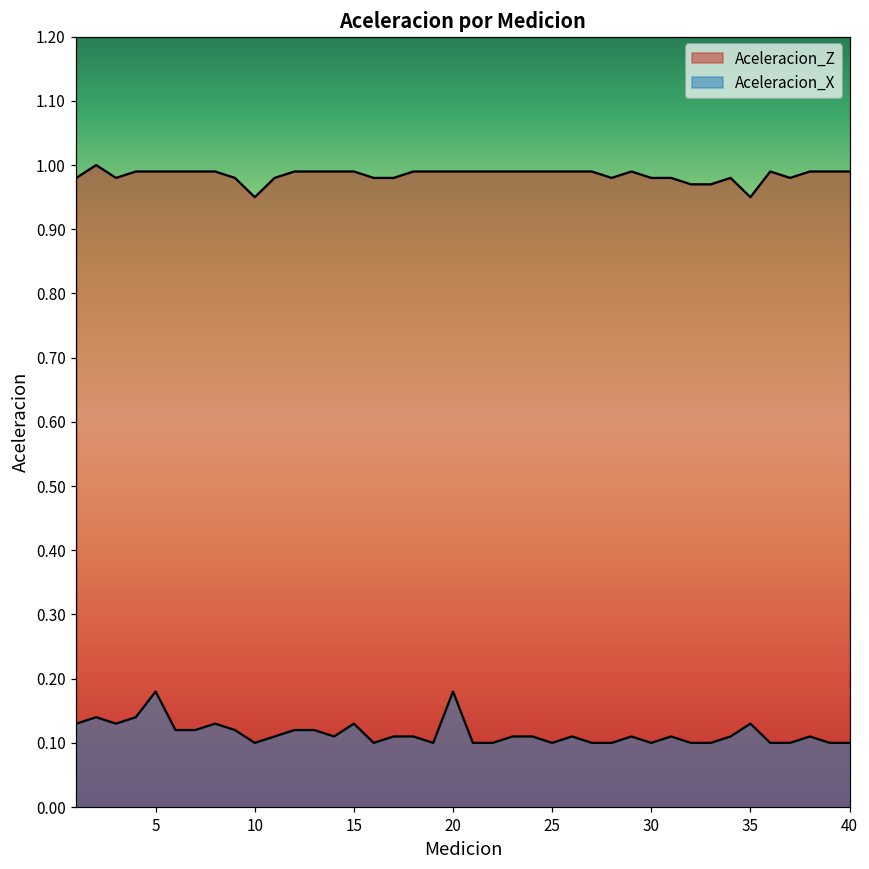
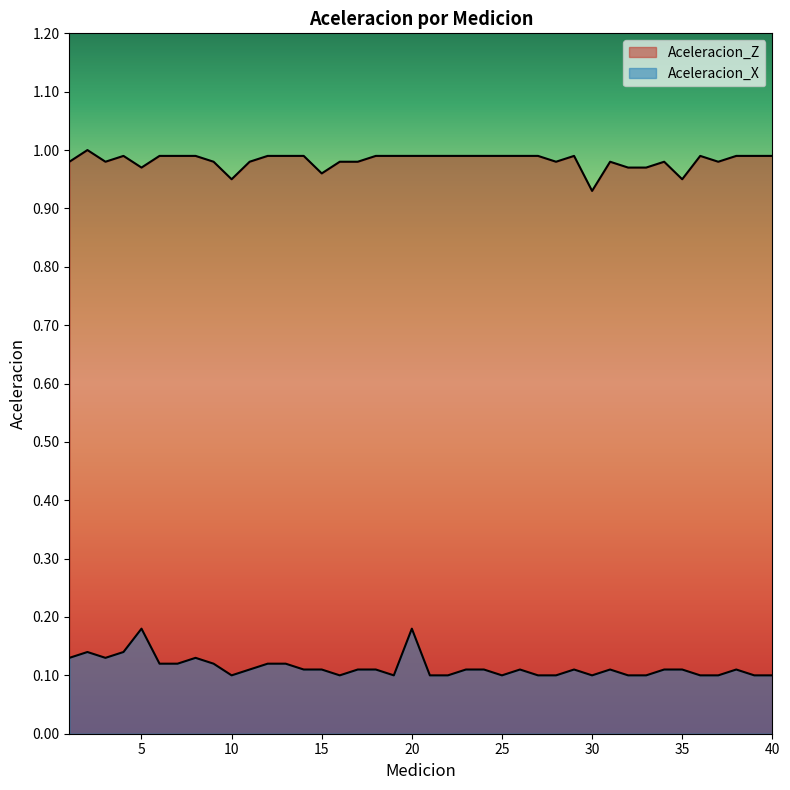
  {
    "Aceleracion_Z": {
-     "5": 0.99,
+     "5": 0.97,
      "10": 0.95,
-     "15": 0.99,
+     "15": 0.96,
      "20": 0.99,
      "25": 0.99,
-     "30": 0.98,
+     "30": 0.93,
      "35": 0.95,
      "40": 0.99
    },
    "Aceleracion_X": {
      "5": 0.18,
      "10": 0.10,
-     "15": 0.13,
+     "15": 0.11,
      "20": 0.18,
      "25": 0.10,
      "30": 0.10,
-     "35": 0.13,
+     "35": 0.11,
      "40": 0.10
    }
  }
